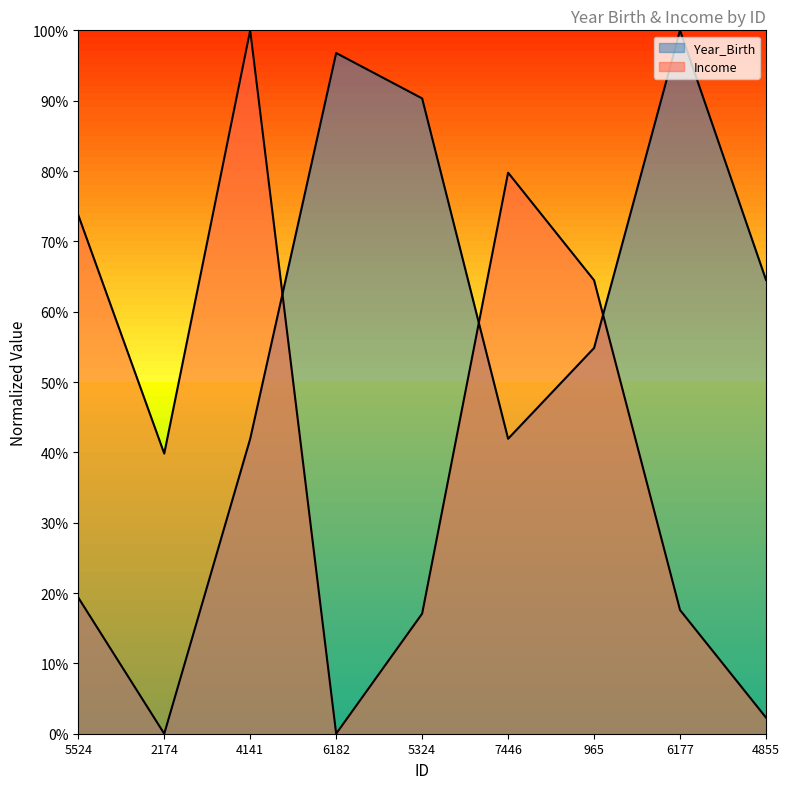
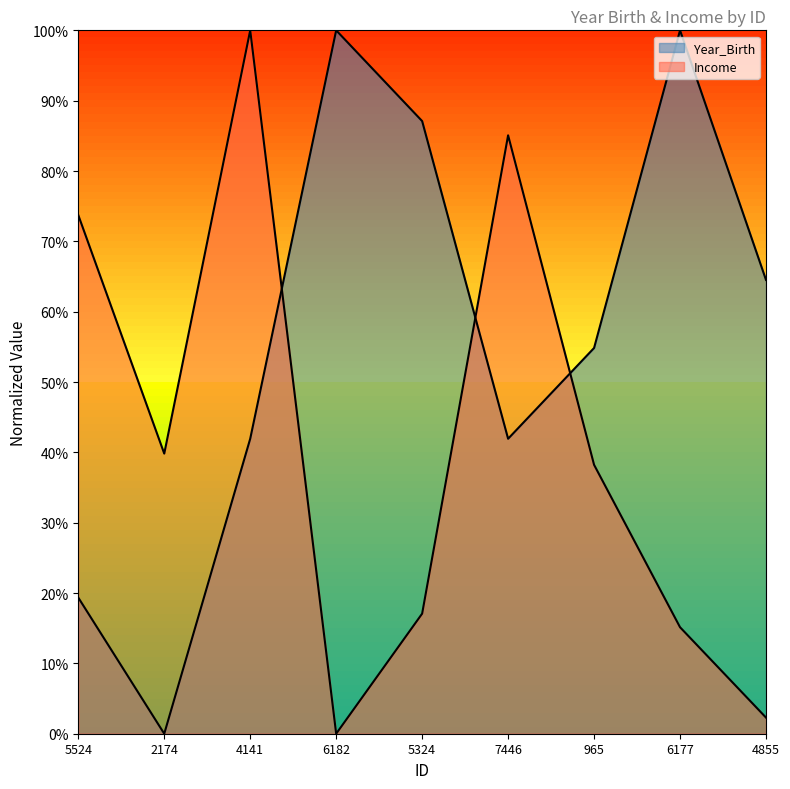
  {
    "Year_Birth": {
      "5524": "19%",
      "2174": "0%",
      "4141": "42%",
-     "6182": "97%",
-     "5324": "90%",
+     "6182": "100%",
+     "5324": "87%",
      "7446": "42%",
      "965": "55%",
      "6177": "100%",
      "4855": "65%"
    },
    "Income": {
      "5524": "74%",
      "2174": "40%",
      "4141": "100%",
      "6182": "0%",
      "5324": "17%",
-     "7446": "80%",
-     "965": "64%",
-     "6177": "18%",
+     "7446": "85%",
+     "965": "38%",
+     "6177": "15%",
      "4855": "2%"
    }
  }
